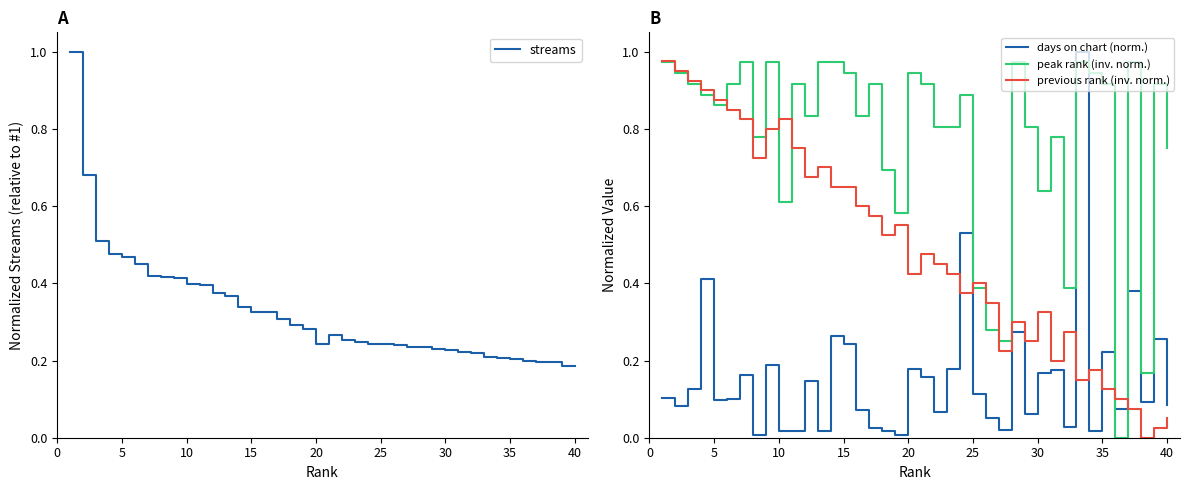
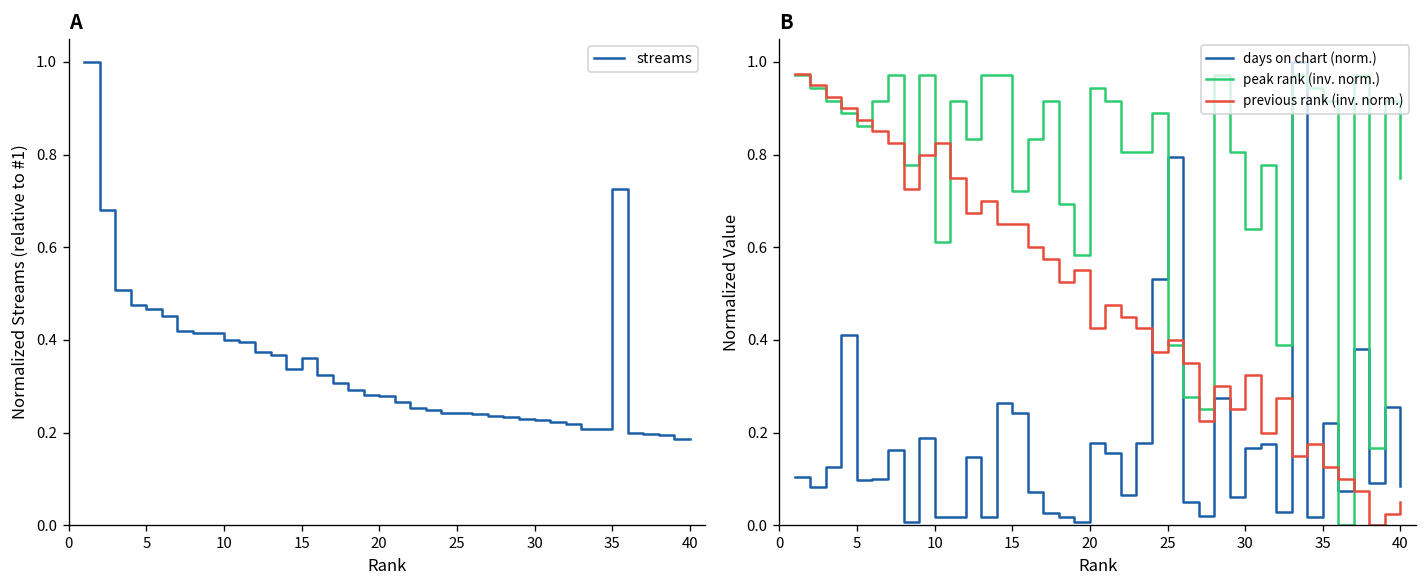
  {
    "A": {
      "5": 0.47,
      "10": 0.40,
-     "15": 0.33,
-     "20": 0.24,
+     "15": 0.36,
+     "20": 0.28,
      "25": 0.24,
      "30": 0.23,
-     "35": 0.20,
+     "35": 0.72,
      "40": 0.19
    },
    "B": {
      "days on chart (norm.)": {
        "5": 0.10,
        "10": 0.02,
        "15": 0.24,
        "20": 0.18,
-       "25": 0.11,
+       "25": 0.79,
        "30": 0.17,
        "35": 0.22,
        "40": 0.08
      },
      "peak rank (inv. norm.)": {
        "5": 0.86,
        "10": 0.61,
-       "15": 0.94,
+       "15": 0.72,
        "20": 0.94,
        "25": 0.39,
        "30": 0.64,
        "40": 0.75
      },
      "previous rank (inv. norm.)": {
        "5": 0.88,
        "10": 0.83,
        "15": 0.65,
        "20": 0.43,
        "25": 0.40,
        "30": 0.32,
        "35": 0.13,
        "40": 0.05
      }
    }
  }
